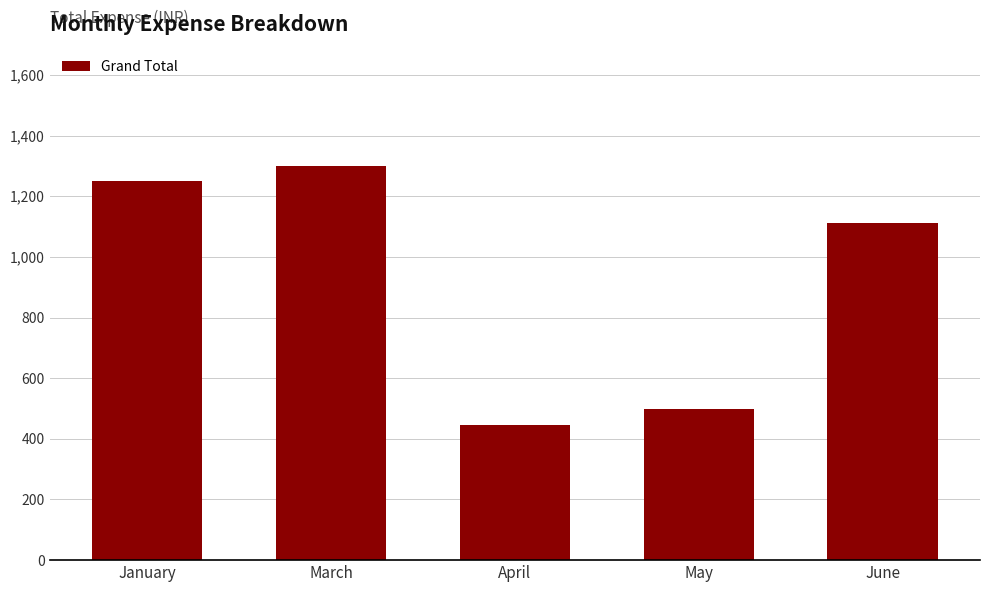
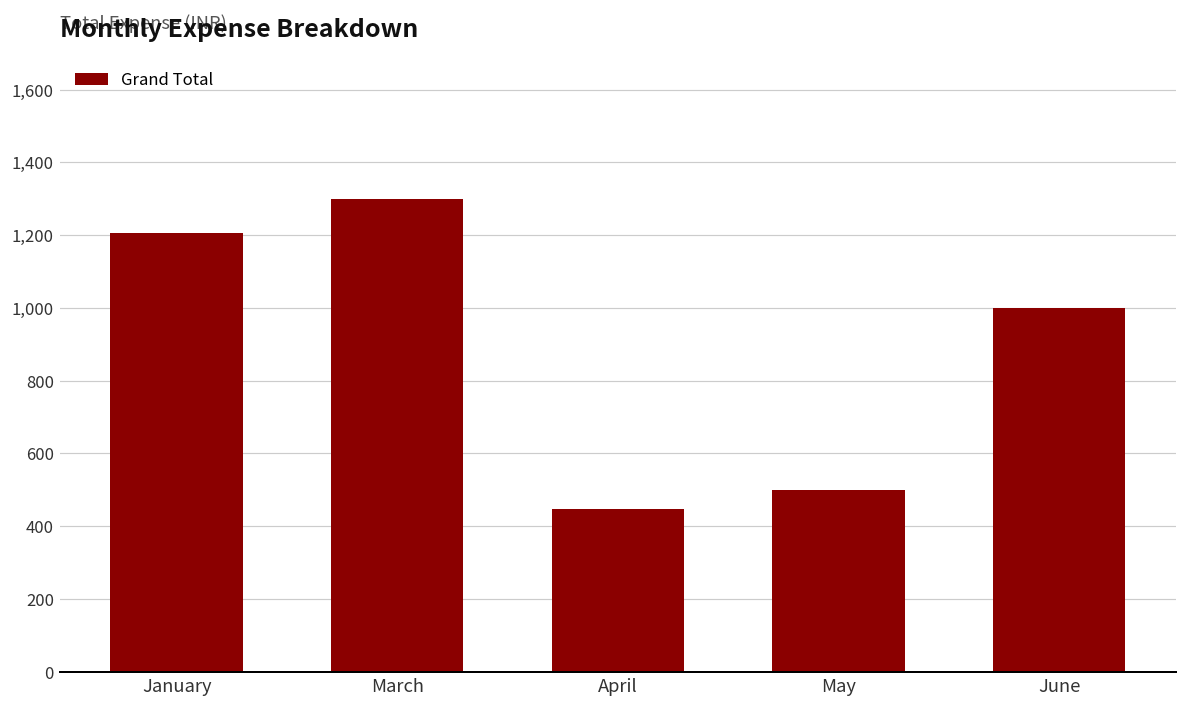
  {
-   "January": "1,250",
+   "January": "1,210",
    "March": "1,300",
    "April": "450",
    "May": "500",
-   "June": "1,110"
+   "June": "1,000"
  }
